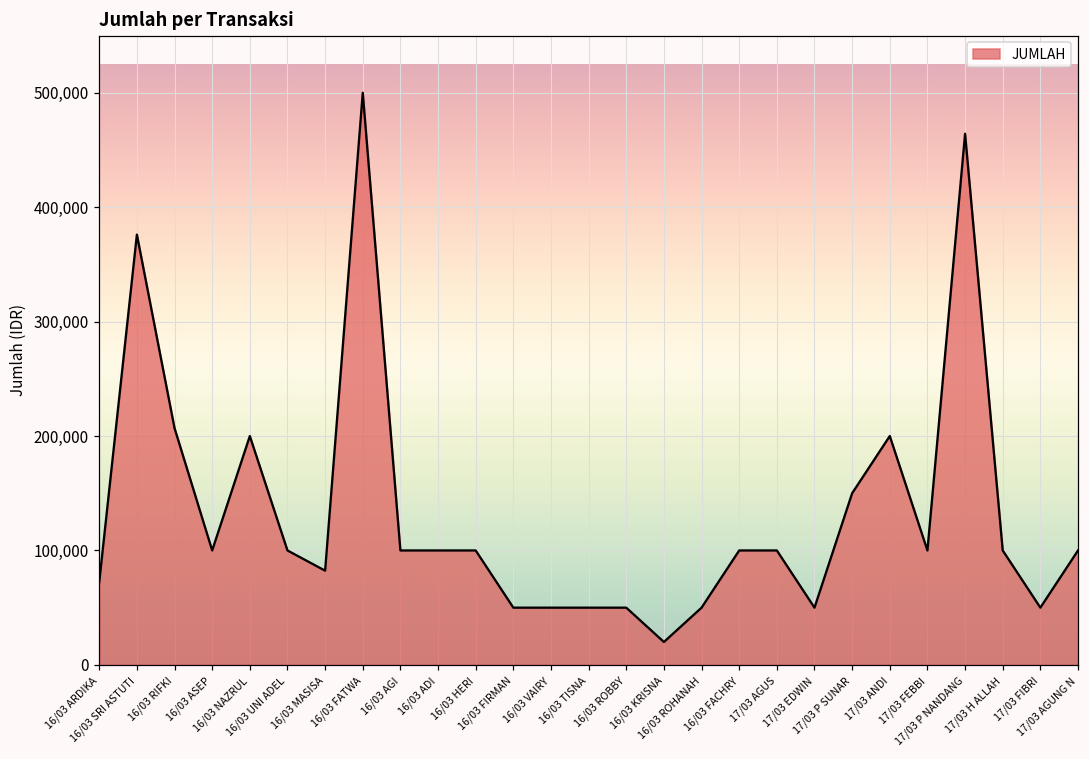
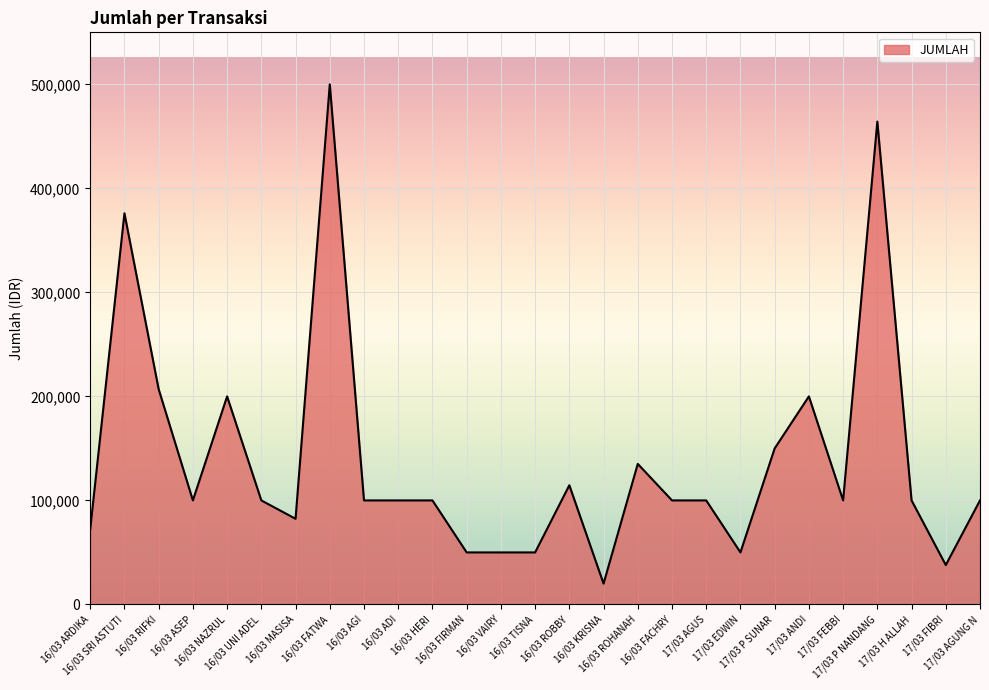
  {
    "16/03 ARDIKA": "72,000",
    "16/03 SRI ASTUTI": "376,000",
    "16/03 RIFKI": "207,000",
    "16/03 ASEP": "100,000",
    "16/03 NAZRUL": "200,000",
    "16/03 UNI ADEL": "100,000",
    "16/03 MASISA": "82,000",
    "16/03 FATWA": "500,000",
    "16/03 AGI": "100,000",
    "16/03 ADI": "100,000",
    "16/03 HERI": "100,000",
    "16/03 FIRMAN": "50,000",
    "16/03 VAIRY": "50,000",
    "16/03 TISNA": "50,000",
-   "16/03 ROBBY": "50,000",
+   "16/03 ROBBY": "115,000",
    "16/03 KRISNA": "20,000",
-   "16/03 ROHANAH": "50,000",
+   "16/03 ROHANAH": "135,000",
    "16/03 FACHRY": "100,000",
    "17/03 AGUS": "100,000",
    "17/03 EDWIN": "50,000",
    "17/03 P SUNAR": "150,000",
    "17/03 ANDI": "200,000",
    "17/03 FEBBI": "100,000",
    "17/03 P NANDANG": "464,000",
    "17/03 H ALLAH": "100,000",
-   "17/03 FIBRI": "50,000",
+   "17/03 FIBRI": "38,000",
    "17/03 AGUNG N": "100,000"
  }
